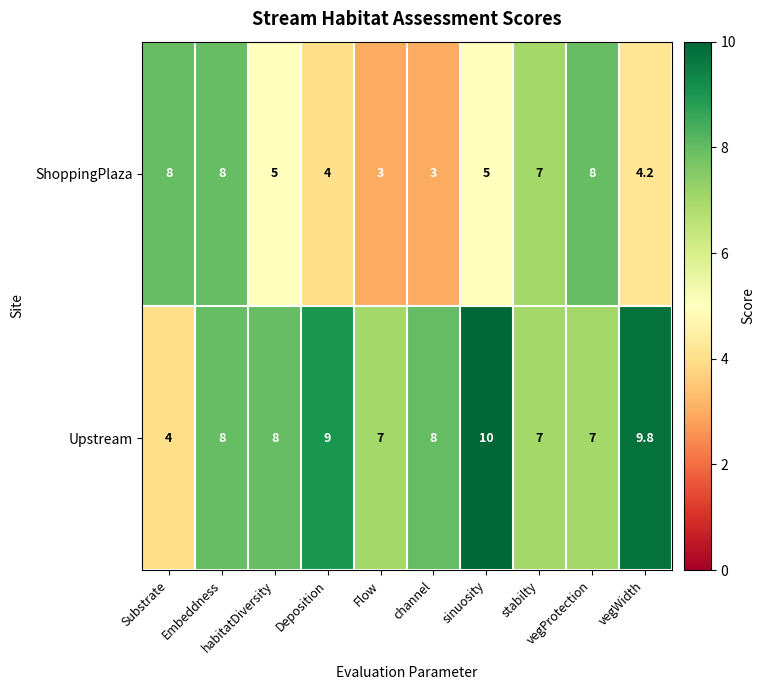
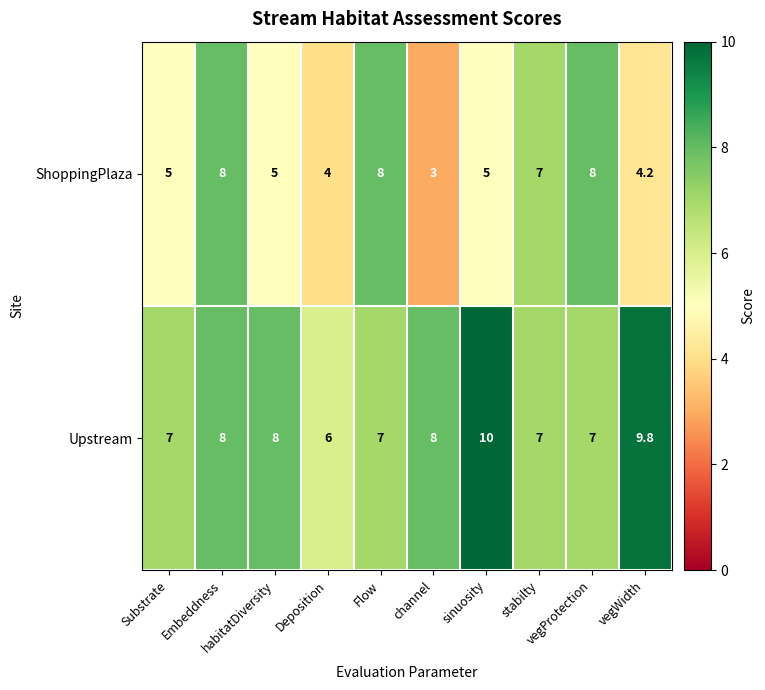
  {
    "ShoppingPlaza": {
-     "Substrate": 8,
+     "Substrate": 5,
      "Embeddness": 8,
      "habitatDiversity": 5,
      "Deposition": 4,
-     "Flow": 3,
+     "Flow": 8,
      "channel": 3,
      "sinuosity": 5,
      "stabilty": 7,
      "vegProtection": 8,
      "vegWidth": 4.2
    },
    "Upstream": {
-     "Substrate": 4,
+     "Substrate": 7,
      "Embeddness": 8,
      "habitatDiversity": 8,
-     "Deposition": 9,
+     "Deposition": 6,
      "Flow": 7,
      "channel": 8,
      "sinuosity": 10,
      "stabilty": 7,
      "vegProtection": 7,
      "vegWidth": 9.8
    }
  }
